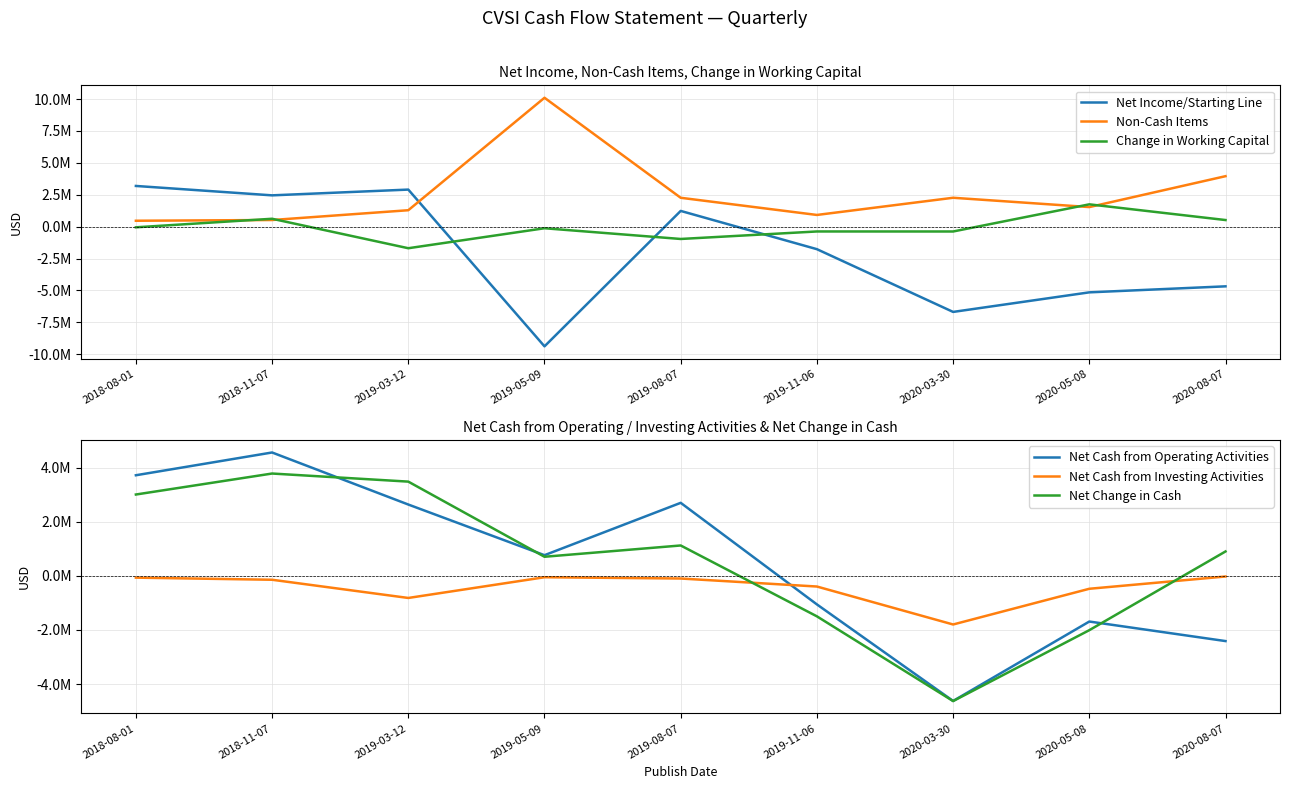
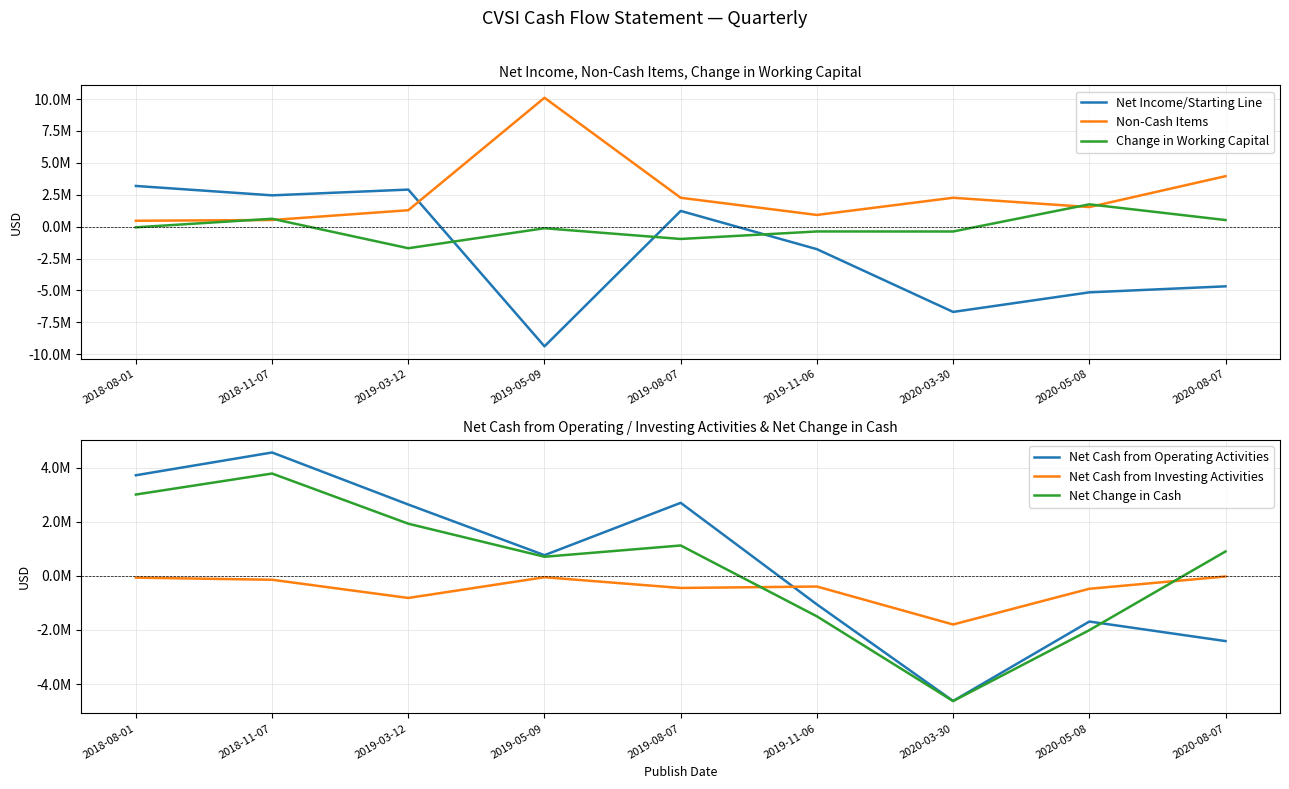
  {
    "Net Income, Non-Cash Items, Change in Working Capital": {
      "Net Income/Starting Line": {
        "2018-08-01": 3200000,
        "2018-11-07": 2400000,
        "2019-03-12": 2900000,
        "2019-05-09": -9400000,
        "2019-08-07": 1200000,
        "2019-11-06": -1800000,
        "2020-03-30": -6700000,
        "2020-05-08": -5200000,
        "2020-08-07": -4700000
      },
      "Non-Cash Items": {
        "2018-08-01": 500000,
        "2019-03-12": 1300000,
        "2019-05-09": 10100000,
        "2019-08-07": 2300000,
        "2019-11-06": 900000,
        "2020-03-30": 2300000,
        "2020-05-08": 1500000,
        "2020-08-07": 4000000
      },
      "Change in Working Capital": {
        "2018-08-01": -100000,
        "2019-03-12": -1700000,
        "2019-05-09": -100000,
        "2019-08-07": -1000000,
        "2019-11-06": -400000,
        "2020-03-30": -400000,
        "2020-05-08": 1700000,
        "2020-08-07": 500000
      }
    },
    "Net Cash from Operating / Investing Activities & Net Change in Cash": {
      "Net Cash from Operating Activities": {
        "2018-08-01": 3700000,
        "2018-11-07": 4600000,
        "2019-03-12": 2600000,
        "2019-08-07": 2700000,
        "2019-11-06": -1100000,
        "2020-05-08": -1700000,
        "2020-08-07": -2400000
      },
      "Net Cash from Investing Activities": {
        "2018-08-01": -100000,
        "2018-11-07": -100000,
        "2019-03-12": -800000,
        "2019-05-09": -100000,
-       "2019-08-07": -100000,
+       "2019-08-07": -500000,
        "2019-11-06": -400000,
        "2020-03-30": -1800000,
        "2020-05-08": -500000,
        "2020-08-07": 0
      },
      "Net Change in Cash": {
        "2018-08-01": 3000000,
        "2018-11-07": 3800000,
-       "2019-03-12": 3500000,
+       "2019-03-12": 1900000,
        "2019-08-07": 1100000,
        "2019-11-06": -1500000,
        "2020-05-08": -2000000,
        "2020-08-07": 900000
      }
    }
  }
